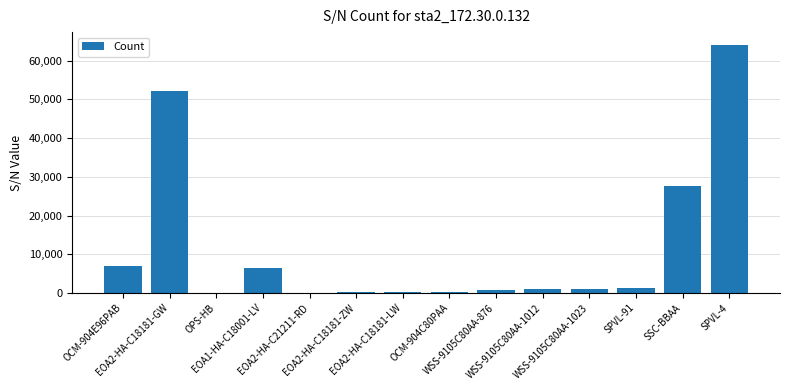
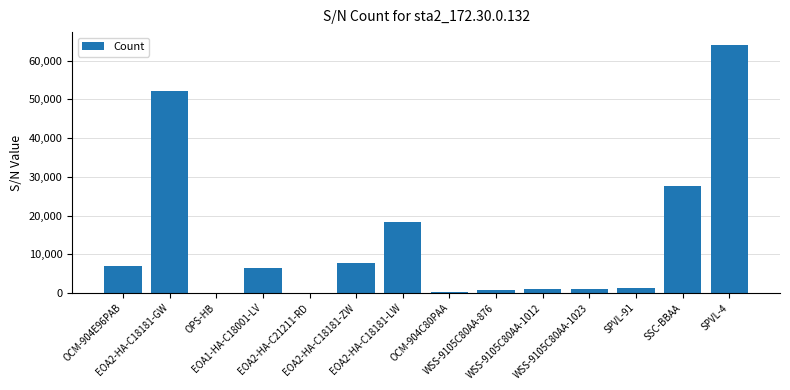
  {
    "OCM-904E96PAB": "7,000",
    "EOA2-HA-C18181-GW": "52,000",
    "EOA1-HA-C18001-LV": "7,000",
-   "EOA2-HA-C18181-ZW": "0",
-   "EOA2-HA-C18181-LW": "0",
+   "EOA2-HA-C18181-ZW": "8,000",
+   "EOA2-HA-C18181-LW": "18,000",
    "WSS-9105C80AA-876": "1,000",
    "WSS-9105C80AA-1012": "1,000",
    "WSS-9105C80AA-1023": "1,000",
    "SPVL-91": "1,000",
    "SSC-BBAA": "28,000",
    "SPVL-4": "64,000"
  }
